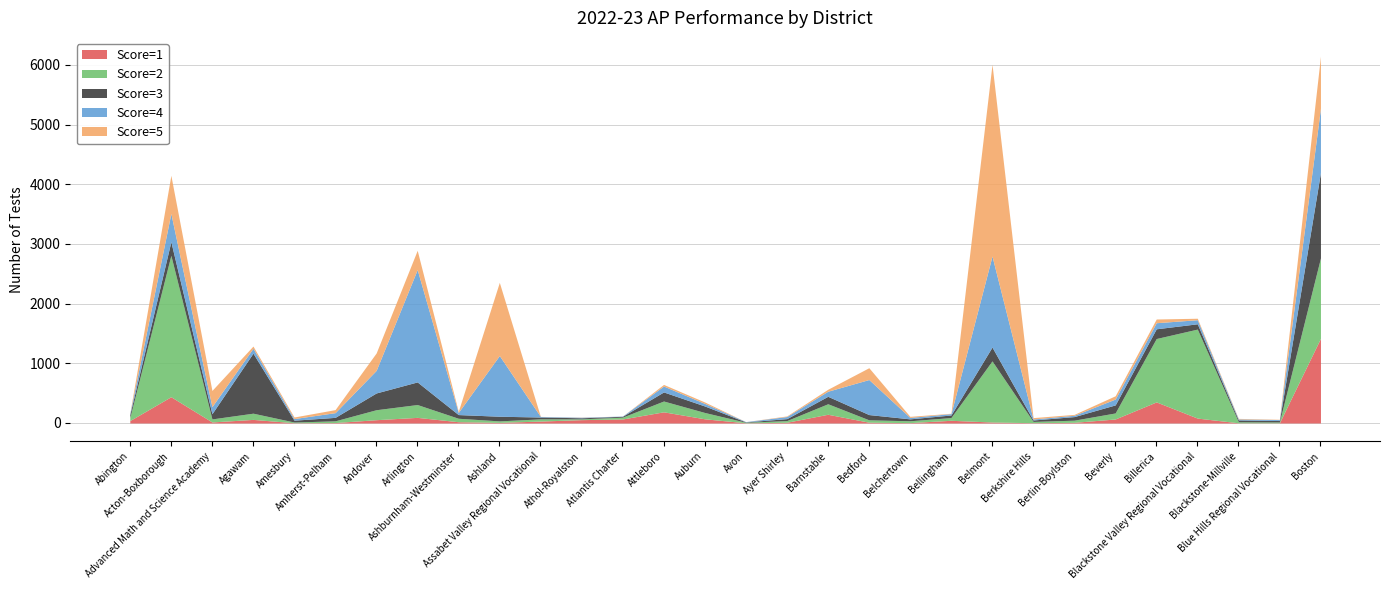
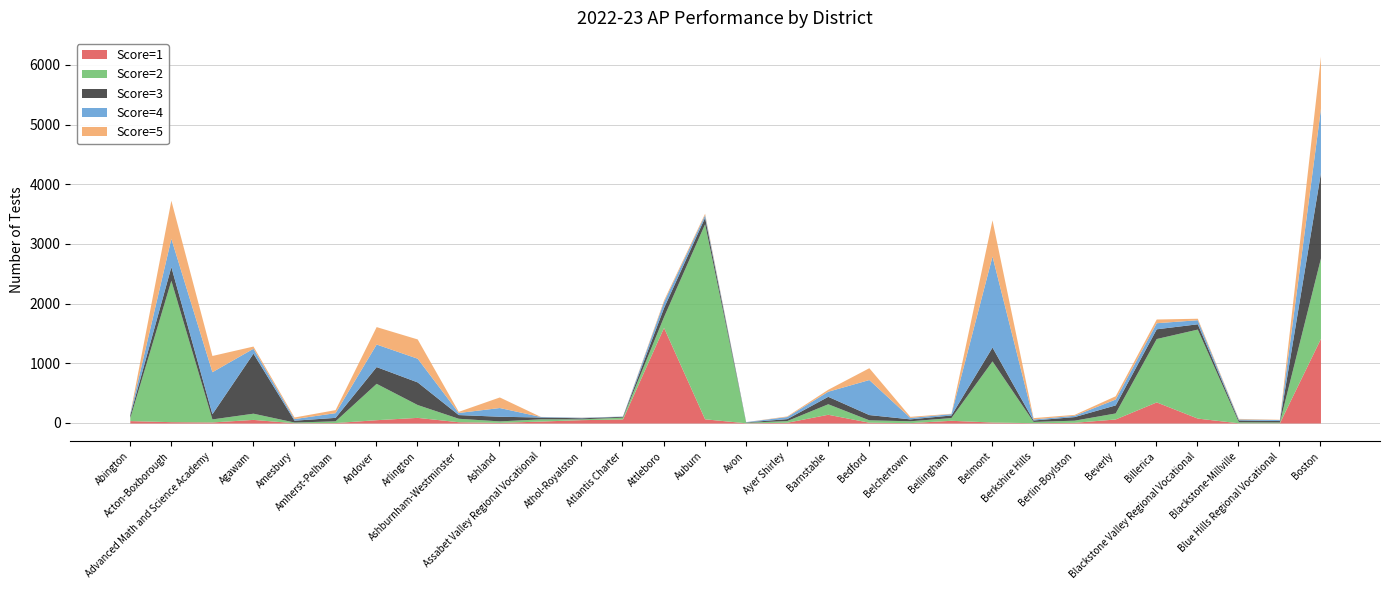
  {
    "Score=1": {
-     "Acton-Boxborough": 400,
+     "Acton-Boxborough": 0,
      "Agawam": 100,
      "Andover": 100,
      "Arlington": 100,
-     "Attleboro": 200,
+     "Attleboro": 1600,
      "Auburn": 100,
      "Barnstable": 100,
      "Bellingham": 0,
      "Beverly": 100,
      "Billerica": 400,
      "Blackstone Valley Regional Vocational": 100,
      "Boston": 1400
    },
    "Score=2": {
      "Abington": 0,
      "Acton-Boxborough": 2400,
      "Advanced Math and Science Academy": 100,
      "Agawam": 100,
-     "Andover": 200,
+     "Andover": 600,
      "Arlington": 200,
      "Ashburnham-Westminster": 100,
      "Attleboro": 200,
-     "Auburn": 100,
+     "Auburn": 3300,
      "Barnstable": 200,
      "Bellingham": 0,
      "Belmont": 1000,
      "Beverly": 100,
      "Billerica": 1100,
      "Blackstone Valley Regional Vocational": 1500,
      "Boston": 1300
    },
    "Score=3": {
      "Acton-Boxborough": 200,
      "Advanced Math and Science Academy": 100,
      "Agawam": 1000,
      "Amherst-Pelham": 100,
      "Andover": 300,
      "Arlington": 400,
      "Ashland": 100,
      "Attleboro": 200,
      "Auburn": 100,
      "Barnstable": 100,
      "Bedford": 100,
      "Belmont": 200,
      "Beverly": 100,
      "Billerica": 200,
      "Blackstone Valley Regional Vocational": 100,
      "Boston": 1400
    },
    "Score=4": {
      "Acton-Boxborough": 500,
-     "Advanced Math and Science Academy": 100,
+     "Advanced Math and Science Academy": 700,
      "Amherst-Pelham": 100,
      "Andover": 400,
-     "Arlington": 1900,
-     "Ashland": 1000,
+     "Arlington": 400,
+     "Ashland": 100,
      "Bedford": 600,
      "Belmont": 1500,
      "Beverly": 100,
      "Billerica": 100,
      "Boston": 1100
    },
    "Score=5": {
      "Acton-Boxborough": 600,
      "Advanced Math and Science Academy": 300,
      "Amherst-Pelham": 100,
      "Andover": 300,
      "Arlington": 300,
-     "Ashland": 1200,
+     "Ashland": 200,
      "Bedford": 200,
-     "Belmont": 3200,
+     "Belmont": 600,
      "Beverly": 100,
      "Billerica": 100,
      "Boston": 900
    }
  }
